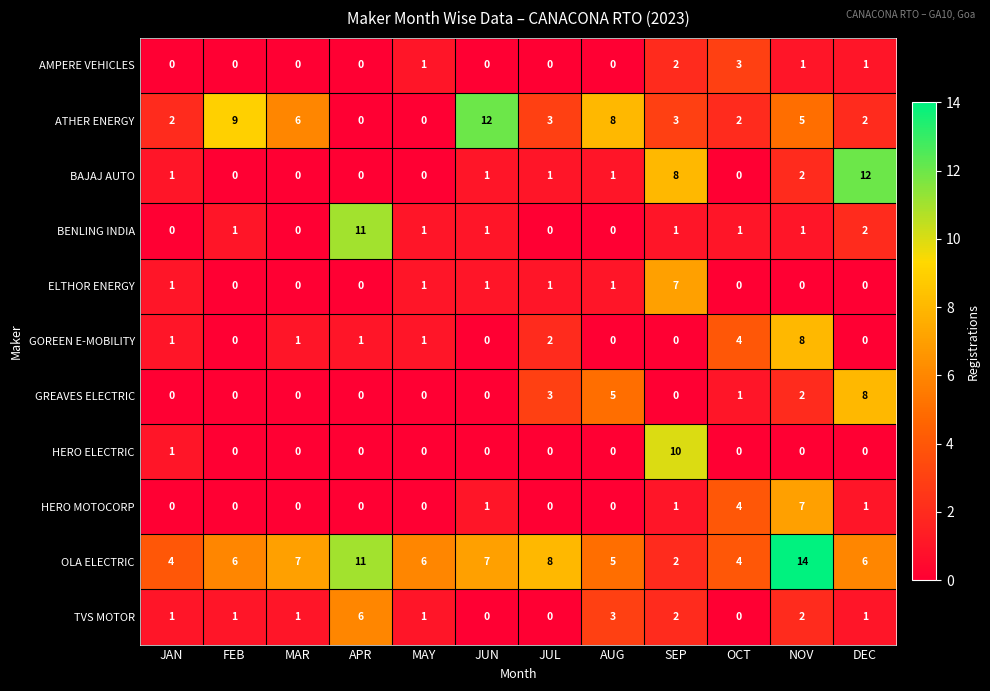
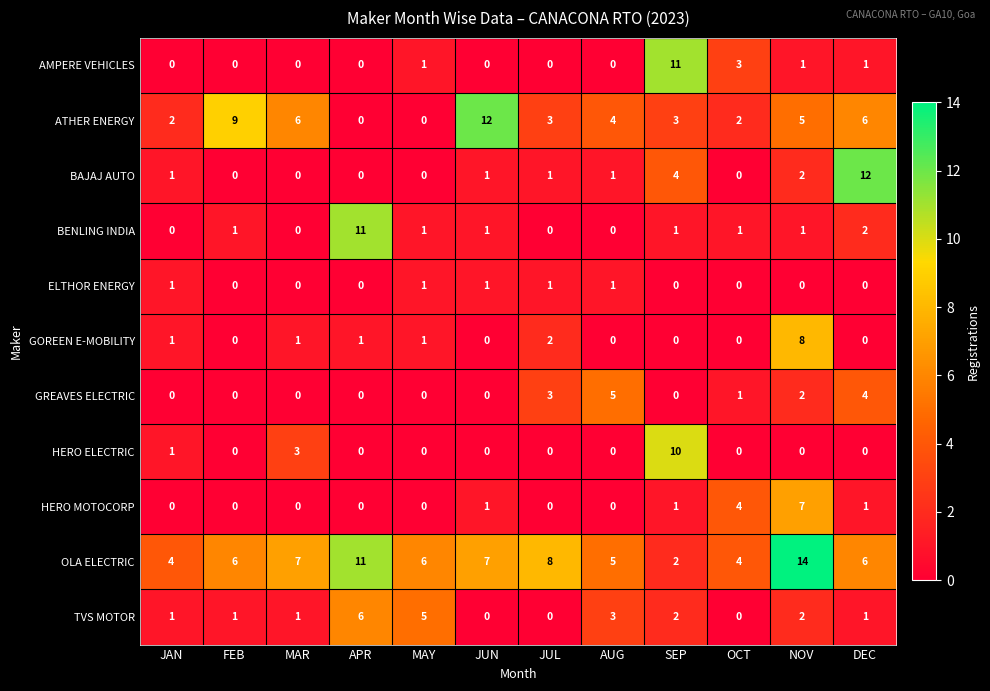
  {
    "AMPERE VEHICLES": {
      "JAN": 0,
      "FEB": 0,
      "MAR": 0,
      "APR": 0,
      "MAY": 1,
      "JUN": 0,
      "JUL": 0,
      "AUG": 0,
-     "SEP": 2,
+     "SEP": 11,
      "OCT": 3,
      "NOV": 1,
      "DEC": 1
    },
    "ATHER ENERGY": {
      "JAN": 2,
      "FEB": 9,
      "MAR": 6,
      "APR": 0,
      "MAY": 0,
      "JUN": 12,
      "JUL": 3,
-     "AUG": 8,
+     "AUG": 4,
      "SEP": 3,
      "OCT": 2,
      "NOV": 5,
-     "DEC": 2
+     "DEC": 6
    },
    "BAJAJ AUTO": {
      "JAN": 1,
      "FEB": 0,
      "MAR": 0,
      "APR": 0,
      "MAY": 0,
      "JUN": 1,
      "JUL": 1,
      "AUG": 1,
-     "SEP": 8,
+     "SEP": 4,
      "OCT": 0,
      "NOV": 2,
      "DEC": 12
    },
    "BENLING INDIA": {
      "JAN": 0,
      "FEB": 1,
      "MAR": 0,
      "APR": 11,
      "MAY": 1,
      "JUN": 1,
      "JUL": 0,
      "AUG": 0,
      "SEP": 1,
      "OCT": 1,
      "NOV": 1,
      "DEC": 2
    },
    "ELTHOR ENERGY": {
      "JAN": 1,
      "FEB": 0,
      "MAR": 0,
      "APR": 0,
      "MAY": 1,
      "JUN": 1,
      "JUL": 1,
      "AUG": 1,
-     "SEP": 7,
+     "SEP": 0,
      "OCT": 0,
      "NOV": 0,
      "DEC": 0
    },
    "GOREEN E-MOBILITY": {
      "JAN": 1,
      "FEB": 0,
      "MAR": 1,
      "APR": 1,
      "MAY": 1,
      "JUN": 0,
      "JUL": 2,
      "AUG": 0,
      "SEP": 0,
-     "OCT": 4,
+     "OCT": 0,
      "NOV": 8,
      "DEC": 0
    },
    "GREAVES ELECTRIC": {
      "JAN": 0,
      "FEB": 0,
      "MAR": 0,
      "APR": 0,
      "MAY": 0,
      "JUN": 0,
      "JUL": 3,
      "AUG": 5,
      "SEP": 0,
      "OCT": 1,
      "NOV": 2,
-     "DEC": 8
+     "DEC": 4
    },
    "HERO ELECTRIC": {
      "JAN": 1,
      "FEB": 0,
-     "MAR": 0,
+     "MAR": 3,
      "APR": 0,
      "MAY": 0,
      "JUN": 0,
      "JUL": 0,
      "AUG": 0,
      "SEP": 10,
      "OCT": 0,
      "NOV": 0,
      "DEC": 0
    },
    "HERO MOTOCORP": {
      "JAN": 0,
      "FEB": 0,
      "MAR": 0,
      "APR": 0,
      "MAY": 0,
      "JUN": 1,
      "JUL": 0,
      "AUG": 0,
      "SEP": 1,
      "OCT": 4,
      "NOV": 7,
      "DEC": 1
    },
    "OLA ELECTRIC": {
      "JAN": 4,
      "FEB": 6,
      "MAR": 7,
      "APR": 11,
      "MAY": 6,
      "JUN": 7,
      "JUL": 8,
      "AUG": 5,
      "SEP": 2,
      "OCT": 4,
      "NOV": 14,
      "DEC": 6
    },
    "TVS MOTOR": {
      "JAN": 1,
      "FEB": 1,
      "MAR": 1,
      "APR": 6,
-     "MAY": 1,
+     "MAY": 5,
      "JUN": 0,
      "JUL": 0,
      "AUG": 3,
      "SEP": 2,
      "OCT": 0,
      "NOV": 2,
      "DEC": 1
    }
  }
